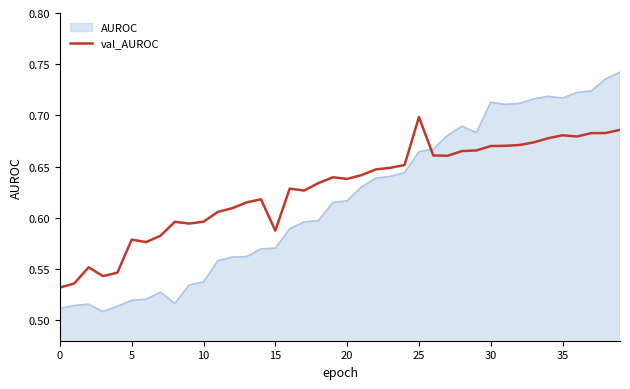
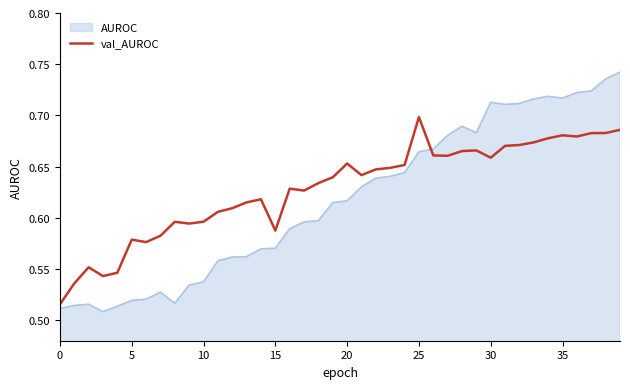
  {
    "AUROC": {
      "0": 0.512,
      "5": 0.519,
      "10": 0.537,
      "15": 0.570,
      "20": 0.617,
      "25": 0.665,
      "30": 0.713,
      "35": 0.717
    },
    "val_AUROC": {
-     "0": 0.532,
+     "0": 0.516,
      "5": 0.579,
      "10": 0.596,
      "15": 0.588,
-     "20": 0.638,
+     "20": 0.653,
      "25": 0.698,
-     "30": 0.670,
+     "30": 0.659,
      "35": 0.681
    }
  }
